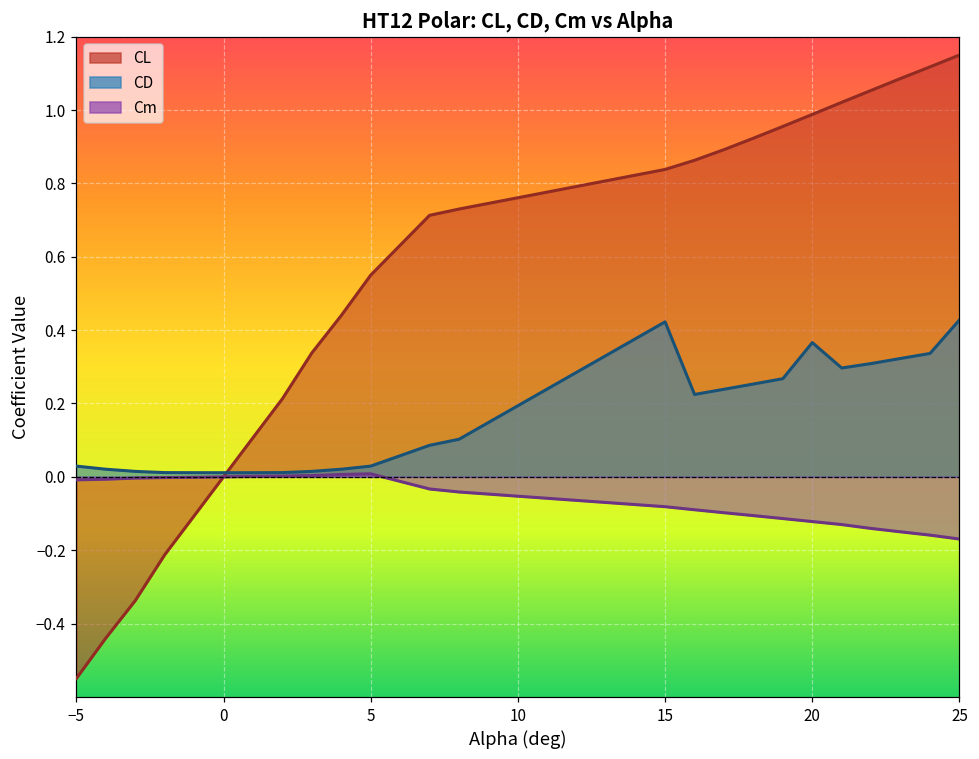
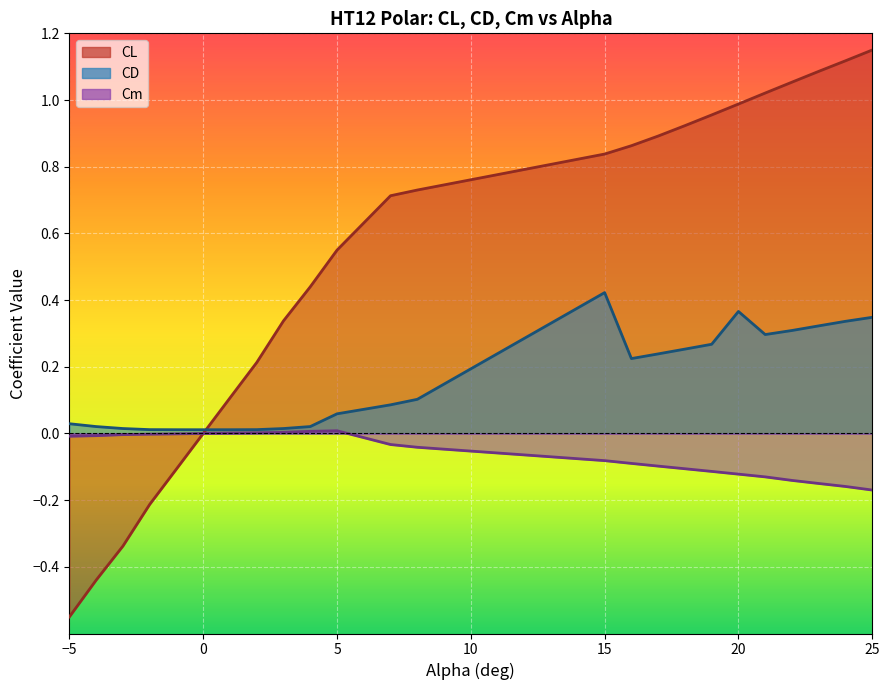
  {
    "CD": {
      "−5": 0.03,
      "0": 0.01,
-     "5": 0.03,
+     "5": 0.06,
      "15": 0.42,
      "20": 0.37,
-     "25": 0.43
+     "25": 0.35
    }
  }
